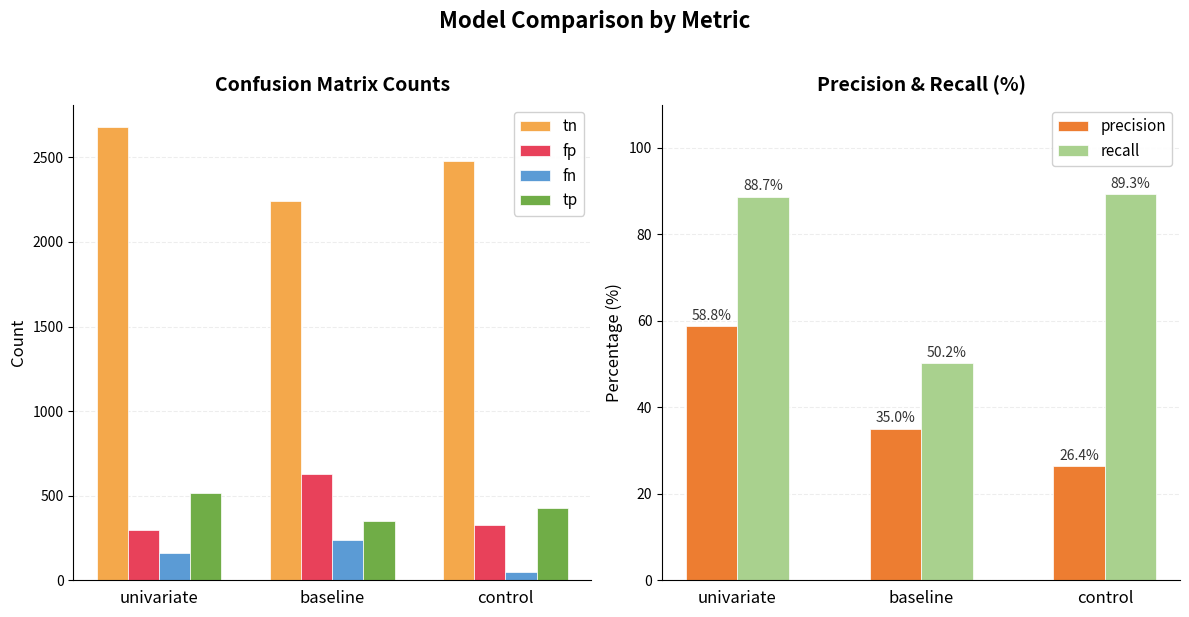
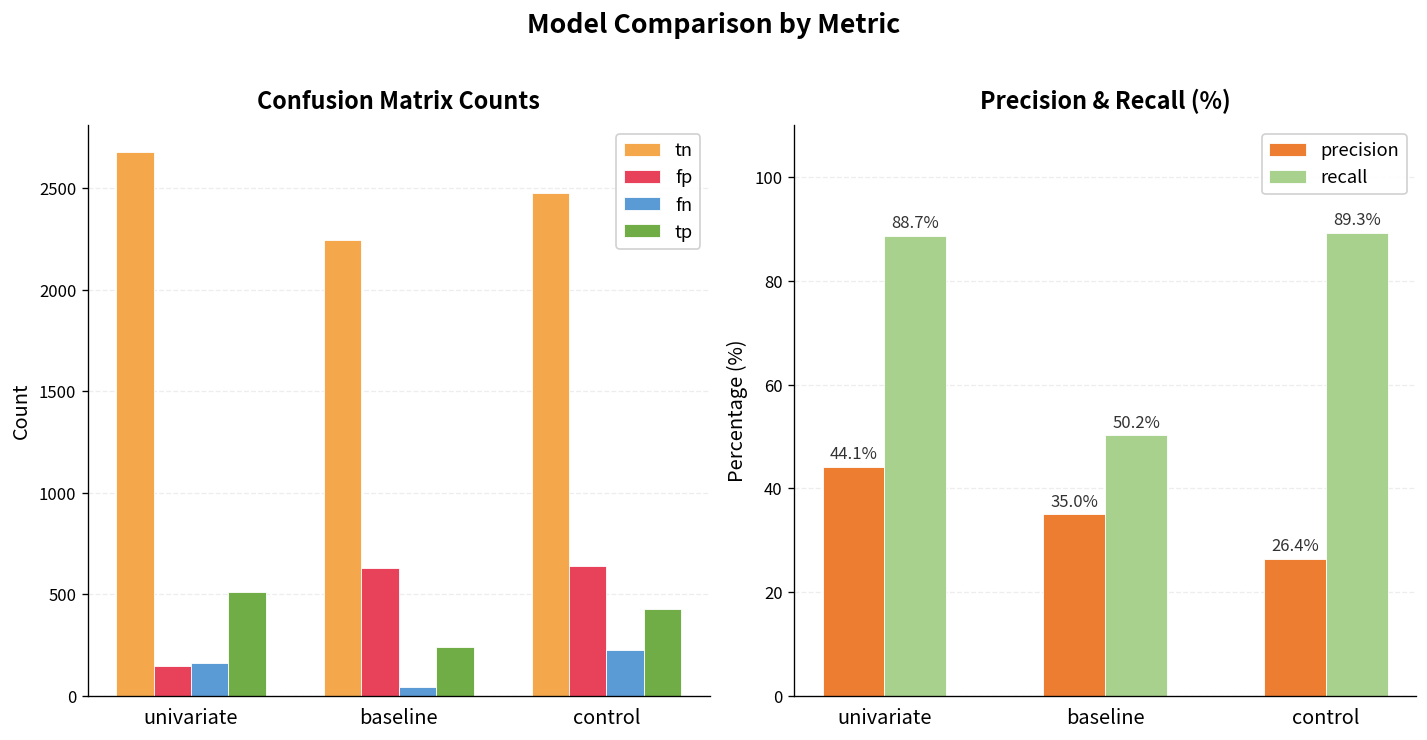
  {
    "Confusion Matrix Counts": {
      "tn": {
        "univariate": "2680",
        "baseline": "2240",
        "control": "2480"
      },
      "fp": {
-       "univariate": "300",
+       "univariate": "150",
        "baseline": "630",
-       "control": "330"
+       "control": "640"
      },
      "fn": {
        "univariate": "160",
-       "baseline": "240",
-       "control": "50"
+       "baseline": "40",
+       "control": "230"
      },
      "tp": {
        "univariate": "510",
-       "baseline": "350",
+       "baseline": "240",
        "control": "430"
      }
    },
    "Precision & Recall (%)": {
      "precision": {
-       "univariate": "58.8%",
+       "univariate": "44.1%",
        "baseline": "35.0%",
        "control": "26.4%"
      },
      "recall": {
        "univariate": "88.7%",
        "baseline": "50.2%",
        "control": "89.3%"
      }
    }
  }
